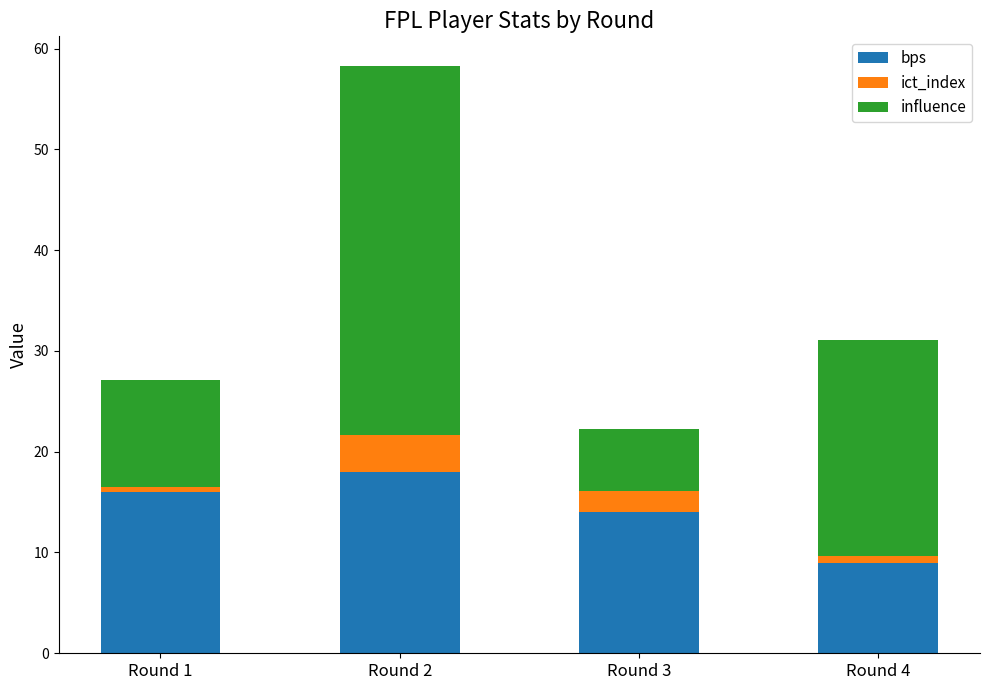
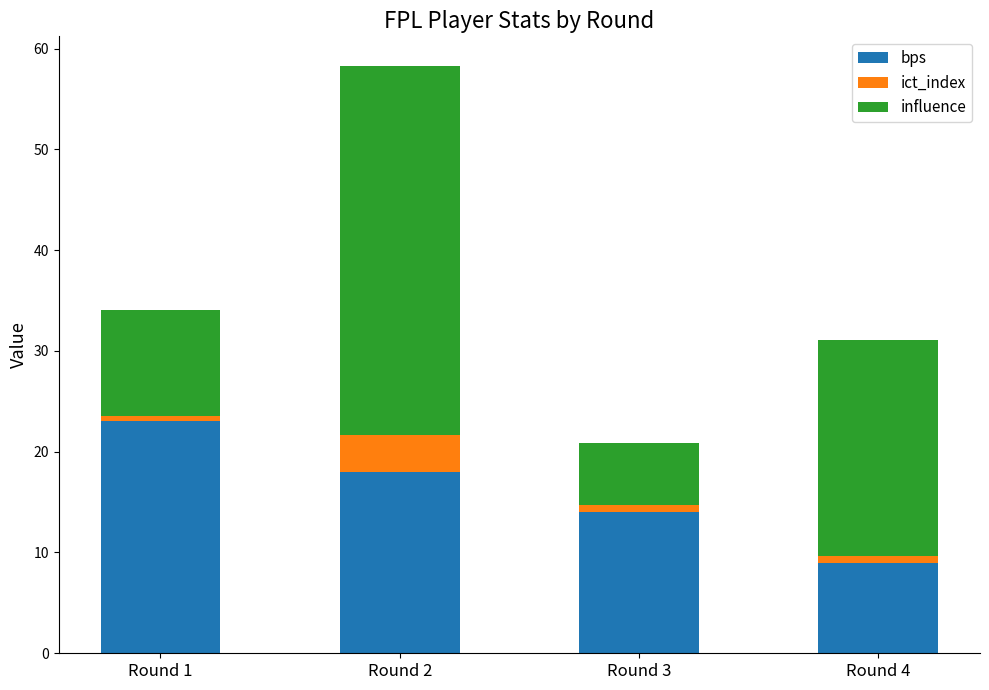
  {
    "bps": {
-     "Round 1": 16,
+     "Round 1": 23,
      "Round 2": 18,
      "Round 3": 14,
      "Round 4": 9
    },
    "ict_index": {
      "Round 1": 0.5,
      "Round 2": 3.7,
-     "Round 3": 2.1,
+     "Round 3": 0.7,
      "Round 4": 0.7
    },
    "influence": {
      "Round 1": 10.6,
      "Round 2": 36.6,
      "Round 3": 6.2,
      "Round 4": 21.4
    }
  }
